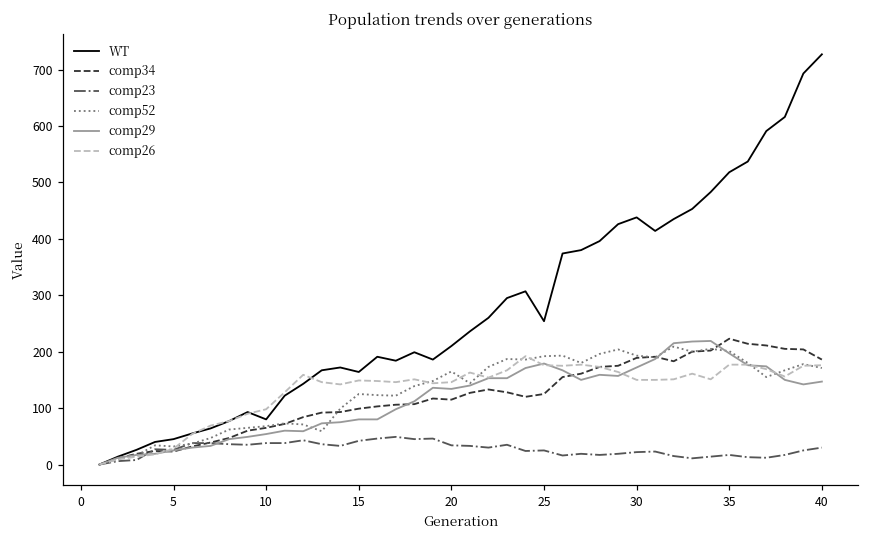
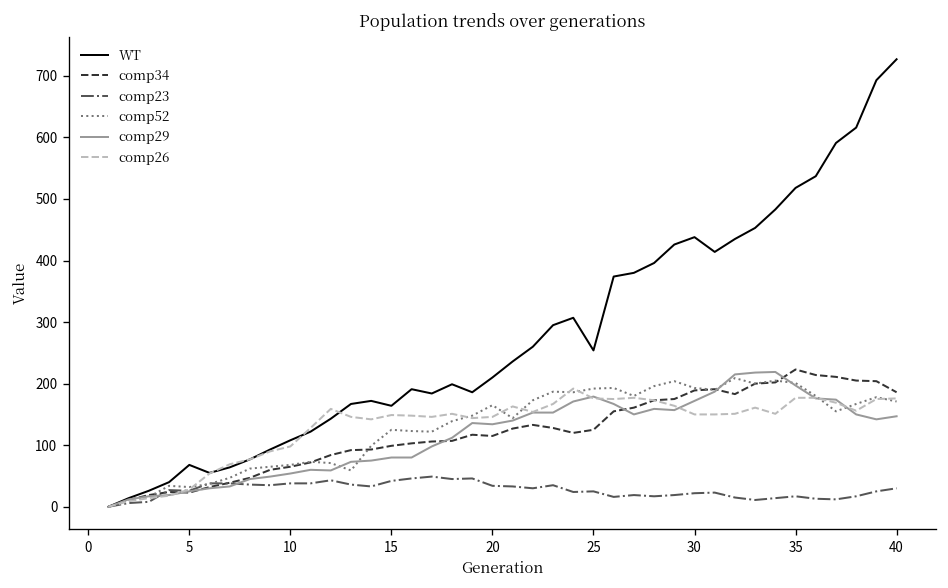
  {
    "WT": {
-     "5": 50,
-     "10": 80,
+     "5": 70,
+     "10": 110,
      "15": 160,
      "20": 210,
      "25": 250,
      "30": 440,
      "35": 520,
      "40": 730
    }
  }
